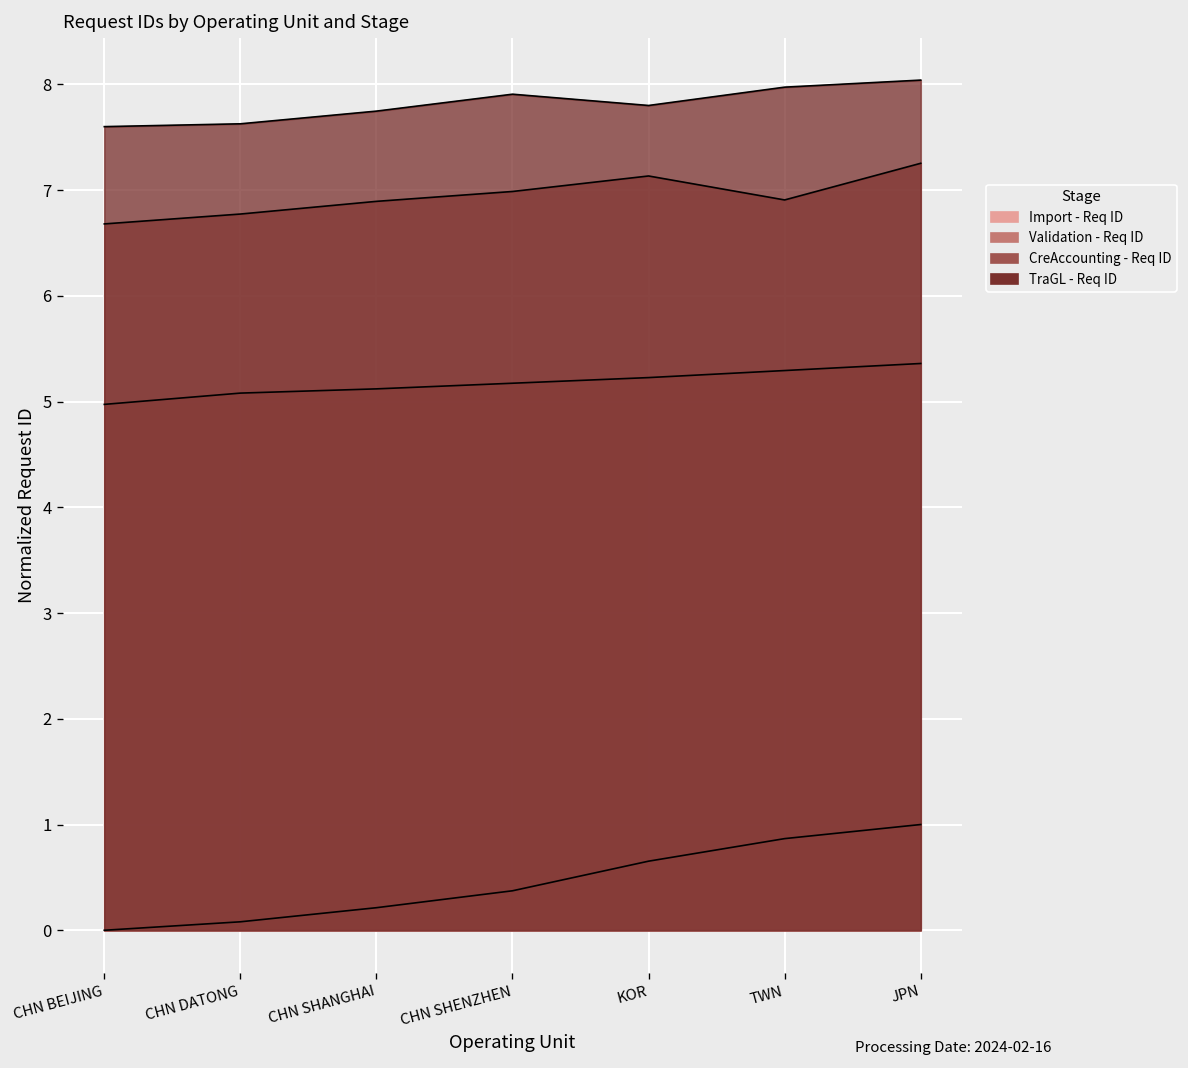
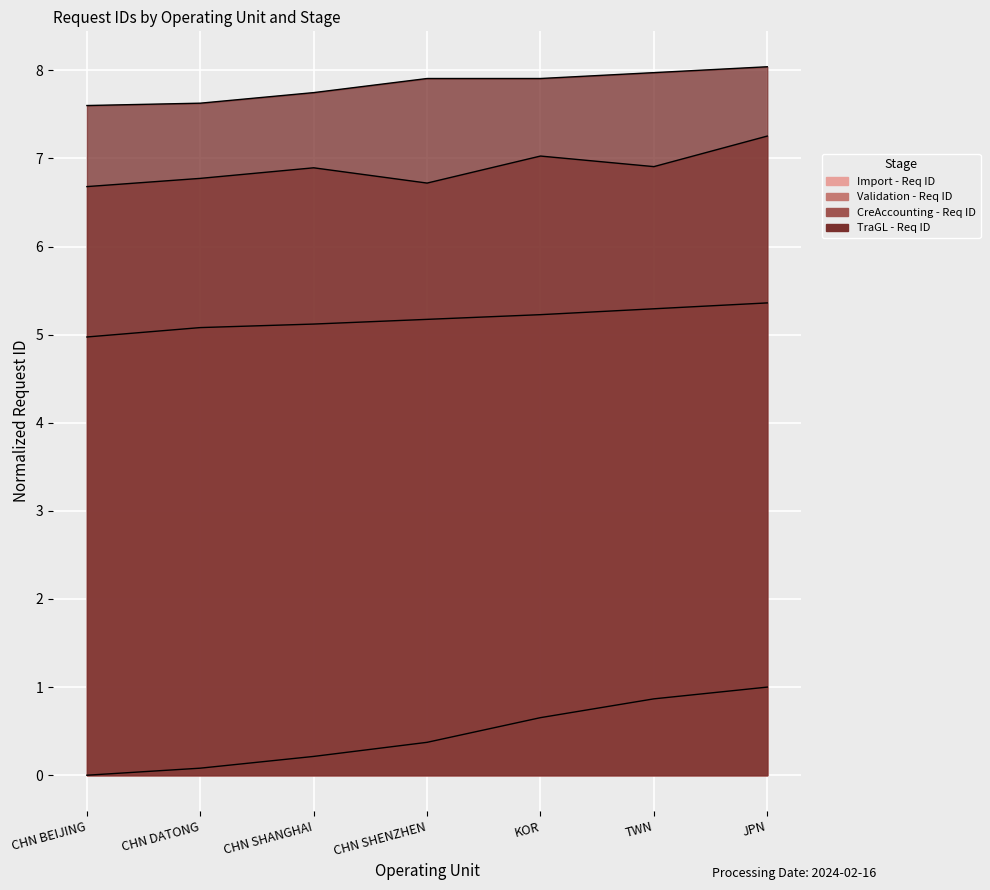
  {
    "CreAccounting - Req ID": {
      "CHN BEIJING": 6.7,
      "CHN DATONG": 6.8,
      "CHN SHANGHAI": 6.9,
-     "CHN SHENZHEN": 7.0,
-     "KOR": 7.1,
+     "CHN SHENZHEN": 6.7,
+     "KOR": 7.0,
      "TWN": 6.9,
      "JPN": 7.3
    },
    "TraGL - Req ID": {
      "CHN BEIJING": 7.6,
      "CHN DATONG": 7.6,
      "CHN SHANGHAI": 7.7,
      "CHN SHENZHEN": 7.9,
-     "KOR": 7.8,
+     "KOR": 7.9,
      "TWN": 8.0,
      "JPN": 8.0
    }
  }
